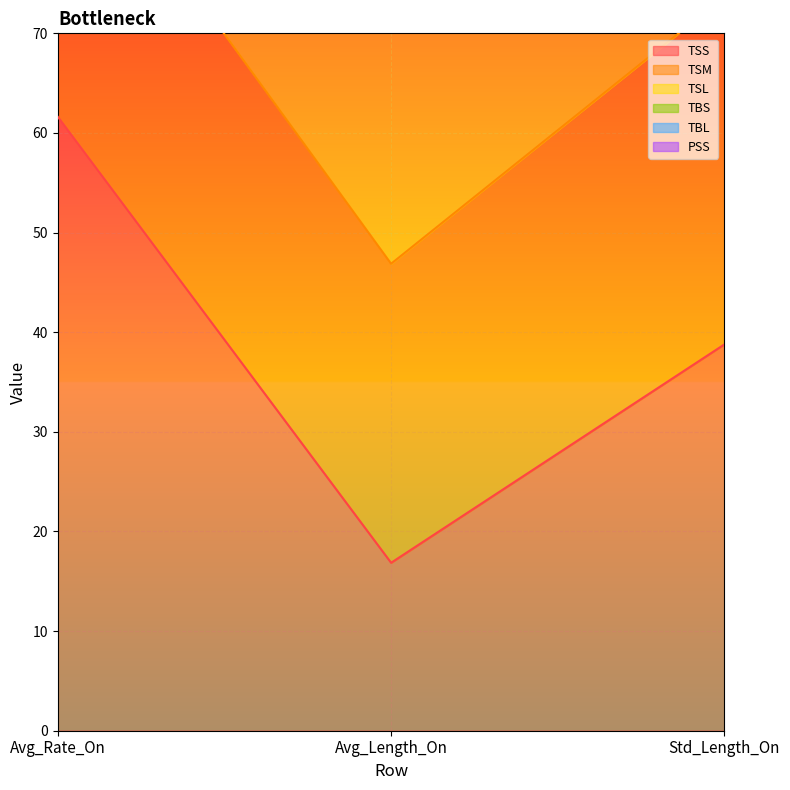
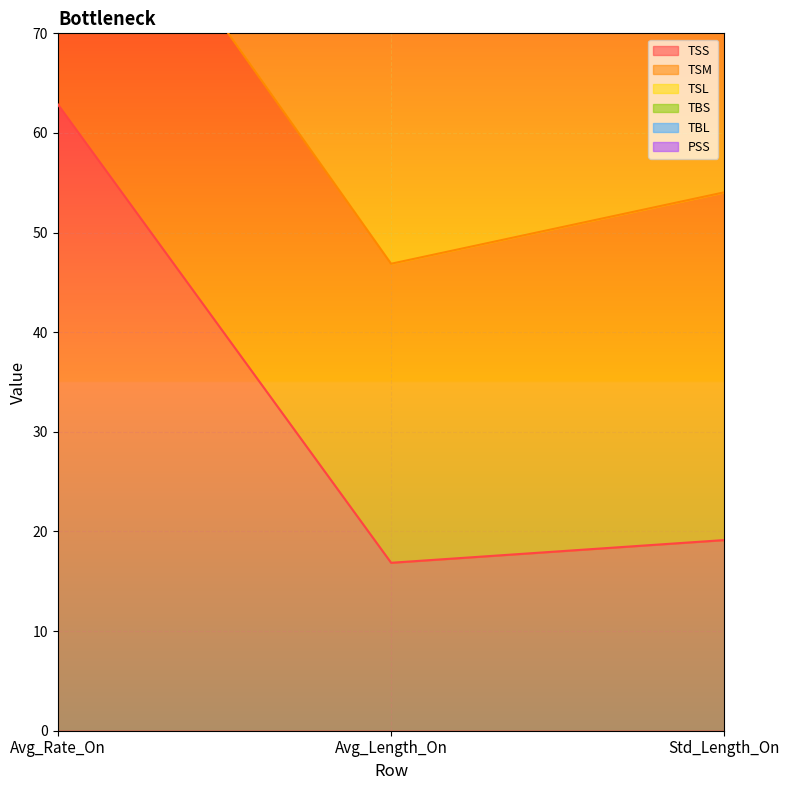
  {
    "TSS": {
-     "Avg_Rate_On": 62,
+     "Avg_Rate_On": 63,
      "Avg_Length_On": 17,
-     "Std_Length_On": 39
+     "Std_Length_On": 19
    },
    "TSM": {
      "Avg_Length_On": 30
    }
  }
